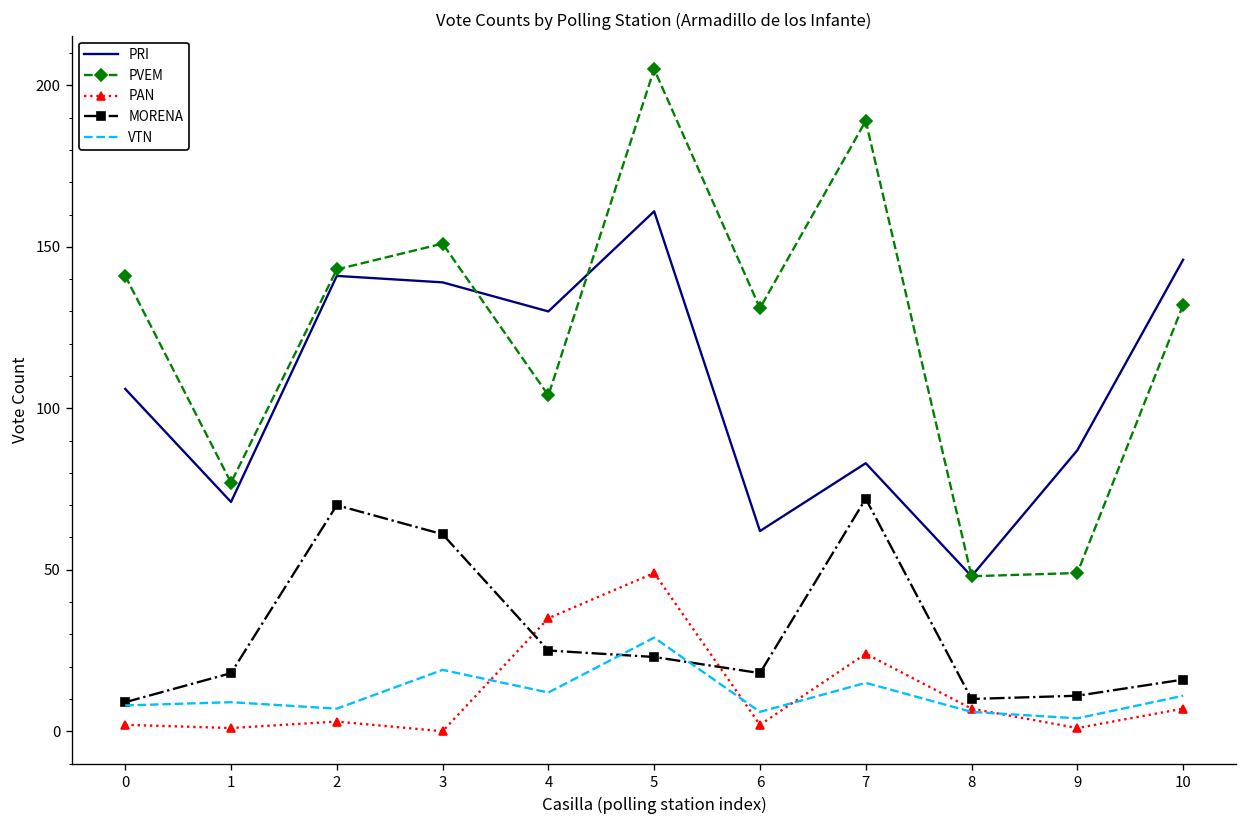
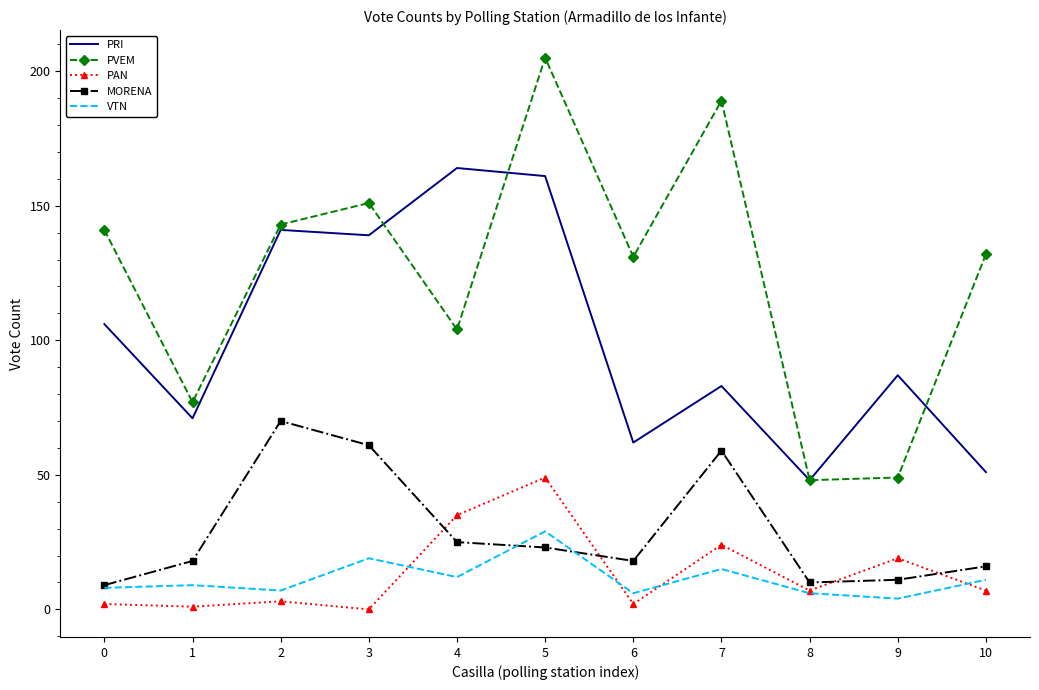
  {
    "PRI": {
      "0": 106,
      "1": 71,
      "2": 141,
      "3": 139,
-     "4": 130,
+     "4": 164,
      "5": 161,
      "6": 62,
      "7": 83,
      "9": 87,
-     "10": 146
+     "10": 51
    },
    "PVEM": {
      "0": 141,
      "1": 77,
      "2": 143,
      "3": 151,
      "4": 104,
      "5": 205,
      "6": 131,
      "7": 189,
      "9": 49,
      "10": 132
    },
    "PAN": {
      "0": 2,
      "1": 1,
      "2": 3,
      "3": 0,
      "4": 35,
      "5": 49,
      "6": 2,
      "7": 24,
      "8": 7,
-     "9": 1,
+     "9": 19,
      "10": 7
    },
    "MORENA": {
      "0": 9,
      "1": 18,
      "2": 70,
      "3": 61,
      "4": 25,
      "5": 23,
      "6": 18,
-     "7": 72,
+     "7": 59,
      "8": 10,
      "9": 11,
      "10": 16
    },
    "VTN": {
      "0": 8,
      "1": 9,
      "2": 7,
      "3": 19,
      "4": 12,
      "5": 29,
      "6": 6,
      "7": 15,
      "8": 6,
      "9": 4,
      "10": 11
    }
  }
